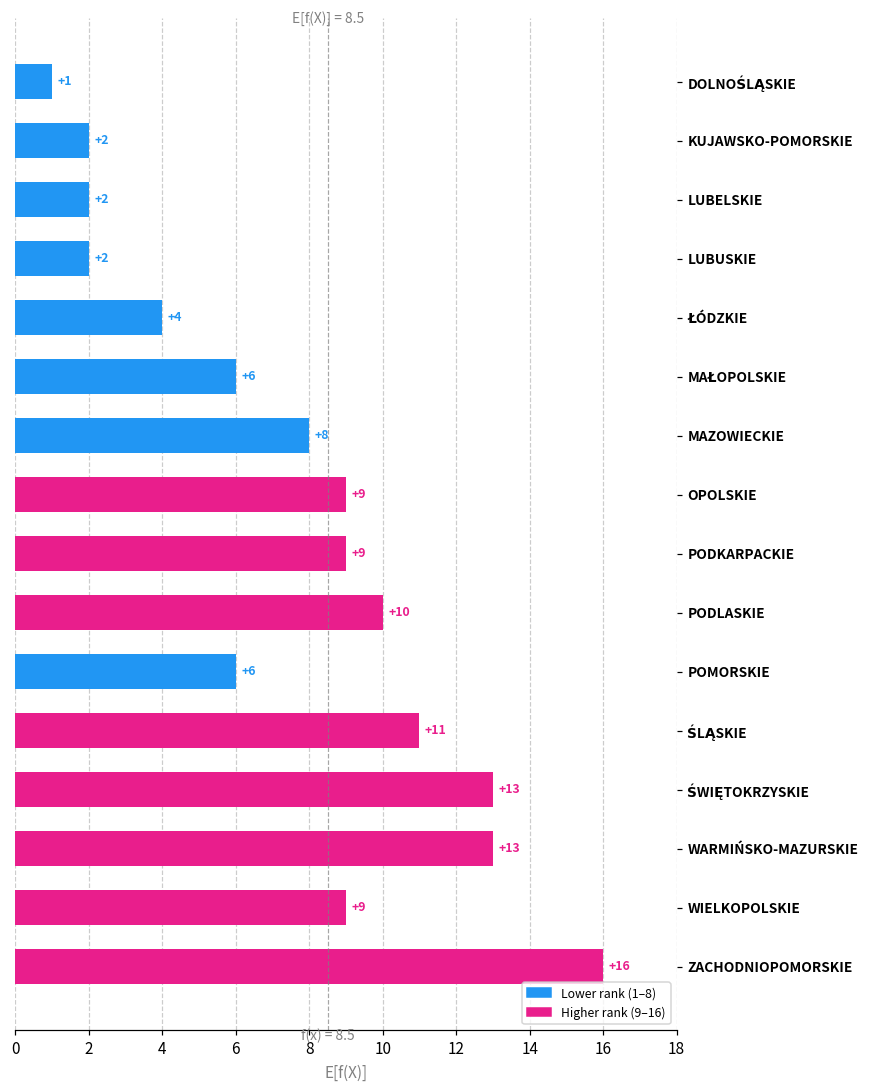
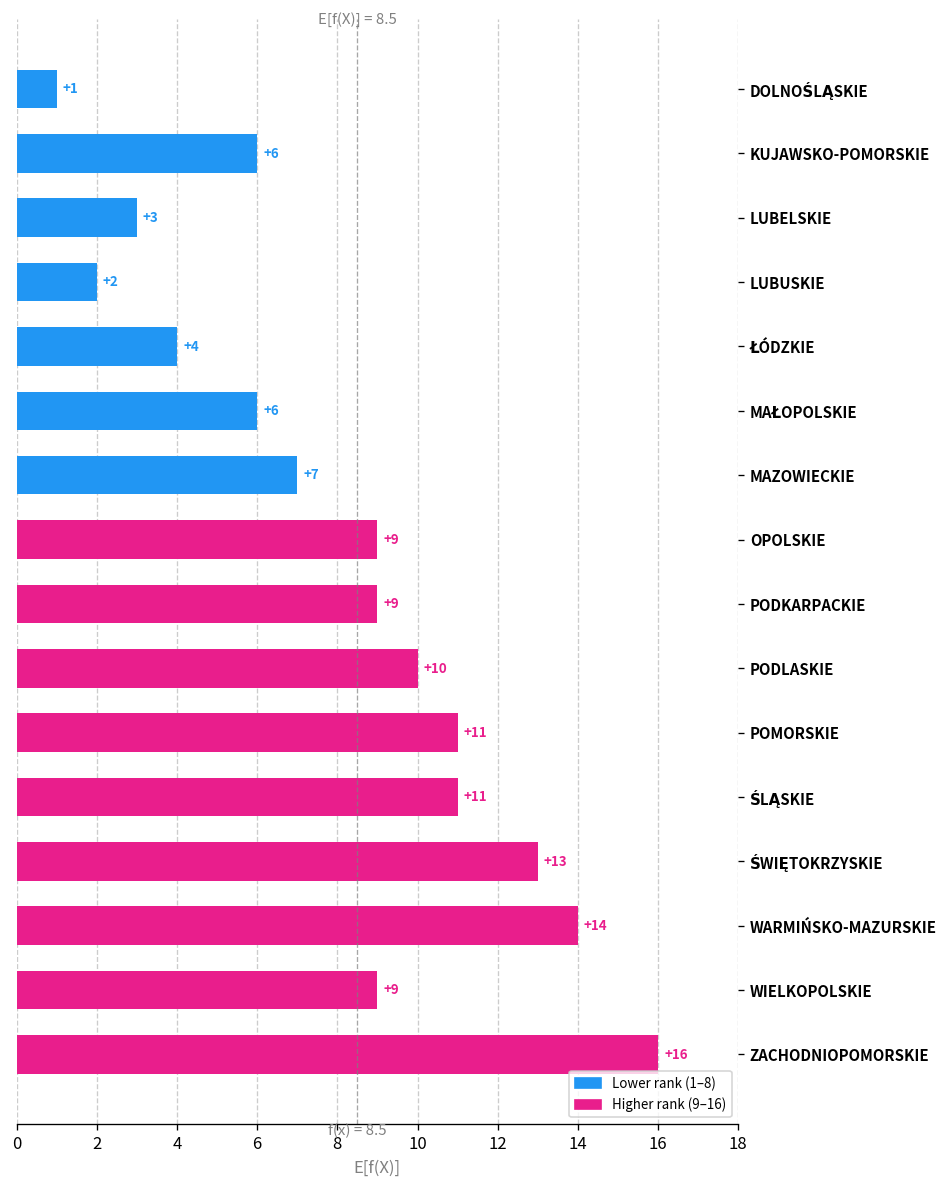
  {
    "DOLNOŚLĄSKIE": "+1",
-   "KUJAWSKO-POMORSKIE": "+2",
-   "LUBELSKIE": "+2",
+   "KUJAWSKO-POMORSKIE": "+6",
+   "LUBELSKIE": "+3",
    "LUBUSKIE": "+2",
    "ŁÓDZKIE": "+4",
    "MAŁOPOLSKIE": "+6",
-   "MAZOWIECKIE": "+8",
+   "MAZOWIECKIE": "+7",
    "OPOLSKIE": "+9",
    "PODKARPACKIE": "+9",
    "PODLASKIE": "+10",
-   "POMORSKIE": "+6",
+   "POMORSKIE": "+11",
    "ŚLĄSKIE": "+11",
    "ŚWIĘTOKRZYSKIE": "+13",
-   "WARMIŃSKO-MAZURSKIE": "+13",
+   "WARMIŃSKO-MAZURSKIE": "+14",
    "WIELKOPOLSKIE": "+9",
    "ZACHODNIOPOMORSKIE": "+16"
  }
